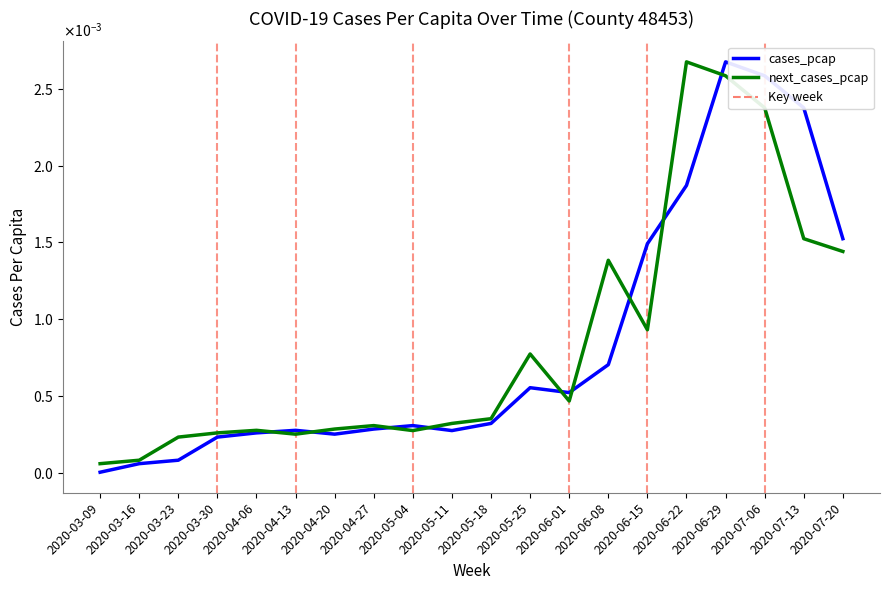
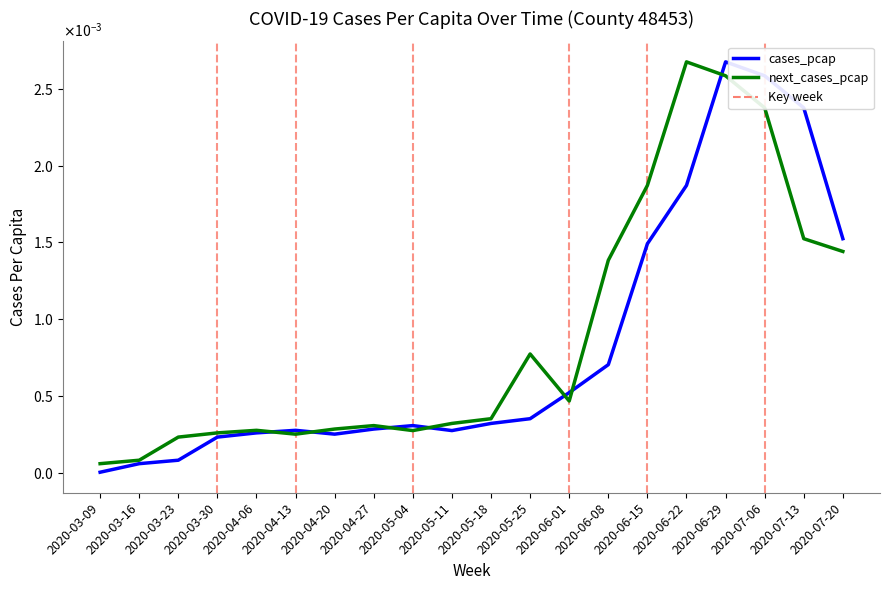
  {
    "cases_pcap": {
      "2020-03-09": 0.00000,
      "2020-03-16": 0.00006,
      "2020-03-23": 0.00008,
      "2020-03-30": 0.00023,
      "2020-04-06": 0.00026,
      "2020-04-13": 0.00028,
      "2020-04-20": 0.00025,
      "2020-04-27": 0.00029,
      "2020-05-04": 0.00031,
      "2020-05-11": 0.00028,
      "2020-05-18": 0.00032,
-     "2020-05-25": 0.00055,
+     "2020-05-25": 0.00035,
      "2020-06-01": 0.00052,
      "2020-06-08": 0.00070,
      "2020-06-15": 0.00149,
      "2020-06-22": 0.00187,
      "2020-06-29": 0.00267,
      "2020-07-20": 0.00152
    },
    "next_cases_pcap": {
      "2020-03-09": 0.00006,
      "2020-03-16": 0.00008,
      "2020-03-23": 0.00023,
      "2020-03-30": 0.00026,
      "2020-04-06": 0.00028,
      "2020-04-13": 0.00025,
      "2020-04-20": 0.00029,
      "2020-04-27": 0.00031,
      "2020-05-04": 0.00028,
      "2020-05-11": 0.00032,
      "2020-05-18": 0.00035,
      "2020-05-25": 0.00077,
      "2020-06-01": 0.00047,
      "2020-06-08": 0.00138,
-     "2020-06-15": 0.00093,
+     "2020-06-15": 0.00187,
      "2020-06-22": 0.00267,
      "2020-06-29": 0.00258,
      "2020-07-13": 0.00152,
      "2020-07-20": 0.00144
    }
  }
